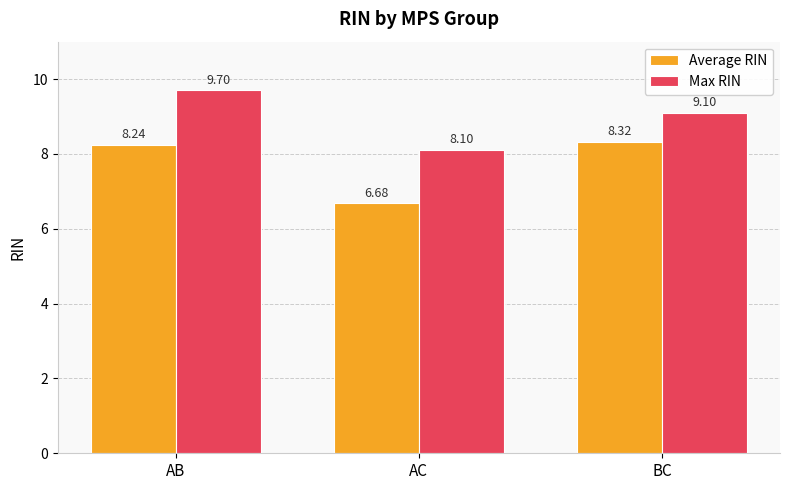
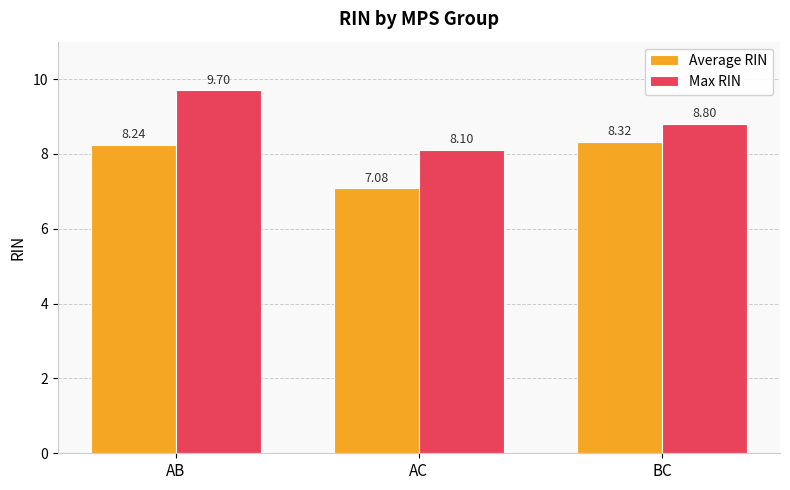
  {
    "Average RIN": {
      "AB": 8.24,
-     "AC": 6.68,
+     "AC": 7.08,
      "BC": 8.32
    },
    "Max RIN": {
      "AB": 9.70,
      "AC": 8.10,
-     "BC": 9.10
+     "BC": 8.80
    }
  }
